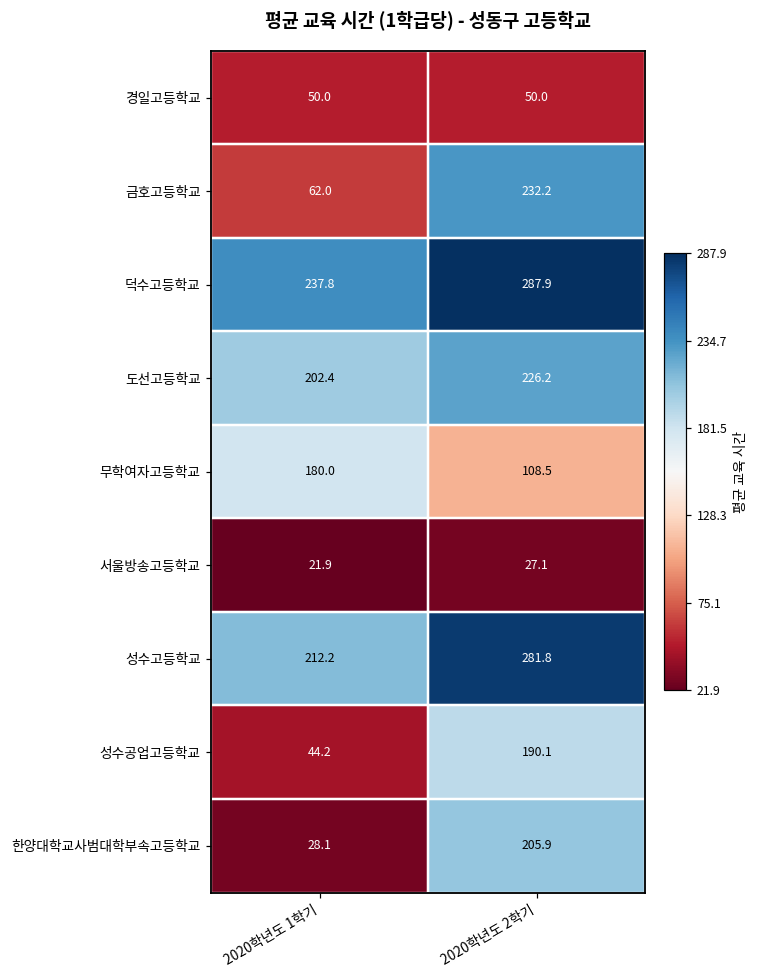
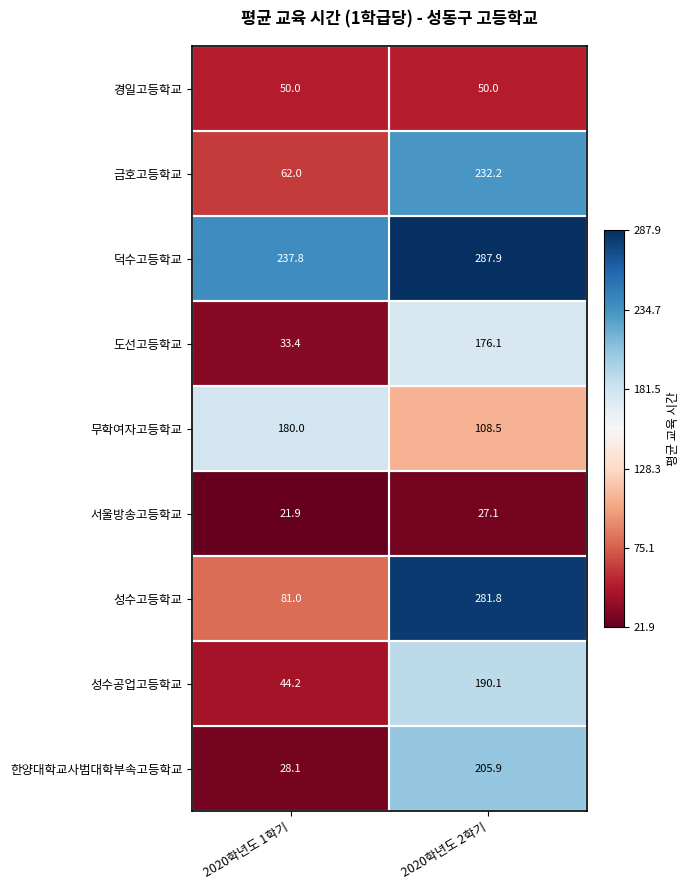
  {
    "경일고등학교": {
      "2020학년도 1학기": 50.0,
      "2020학년도 2학기": 50.0
    },
    "금호고등학교": {
      "2020학년도 1학기": 62.0,
      "2020학년도 2학기": 232.2
    },
    "덕수고등학교": {
      "2020학년도 1학기": 237.8,
      "2020학년도 2학기": 287.9
    },
    "도선고등학교": {
-     "2020학년도 1학기": 202.4,
-     "2020학년도 2학기": 226.2
+     "2020학년도 1학기": 33.4,
+     "2020학년도 2학기": 176.1
    },
    "무학여자고등학교": {
      "2020학년도 1학기": 180.0,
      "2020학년도 2학기": 108.5
    },
    "서울방송고등학교": {
      "2020학년도 1학기": 21.9,
      "2020학년도 2학기": 27.1
    },
    "성수고등학교": {
-     "2020학년도 1학기": 212.2,
+     "2020학년도 1학기": 81.0,
      "2020학년도 2학기": 281.8
    },
    "성수공업고등학교": {
      "2020학년도 1학기": 44.2,
      "2020학년도 2학기": 190.1
    },
    "한양대학교사범대학부속고등학교": {
      "2020학년도 1학기": 28.1,
      "2020학년도 2학기": 205.9
    }
  }
